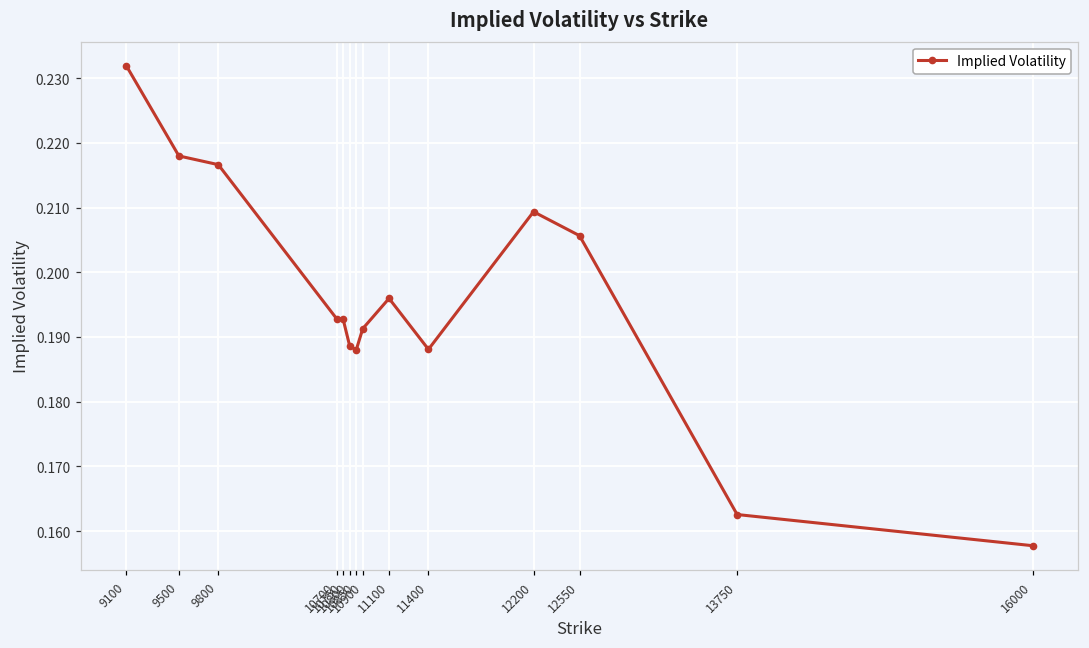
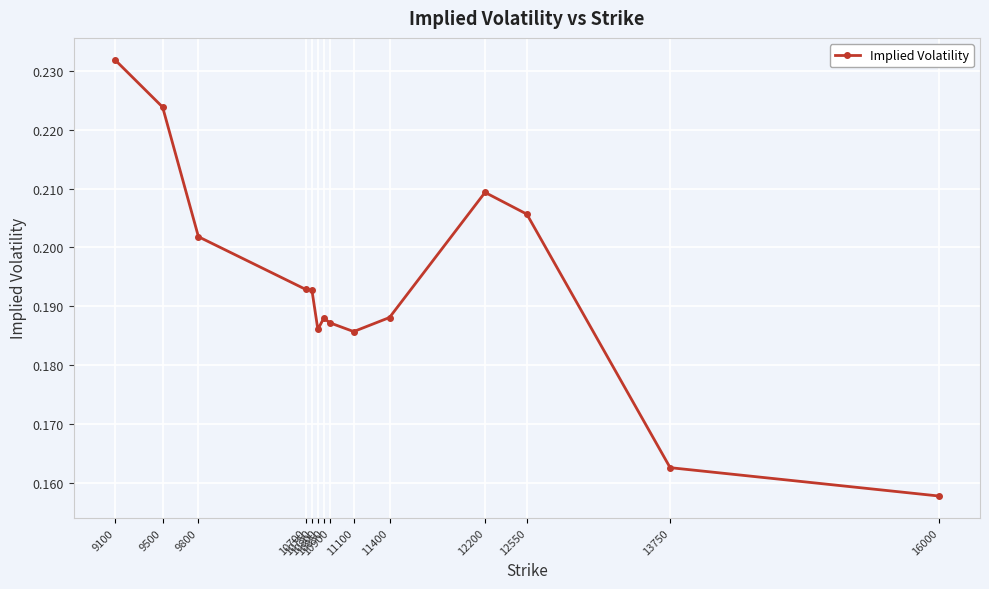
  {
    "9100": 0.232,
-   "9500": 0.218,
-   "9800": 0.217,
+   "9500": 0.224,
+   "9800": 0.202,
    "10700": 0.193,
    "10750": 0.193,
-   "10800": 0.189,
+   "10800": 0.186,
    "10850": 0.188,
-   "10900": 0.191,
-   "11100": 0.196,
+   "10900": 0.187,
+   "11100": 0.186,
    "11400": 0.188,
    "12200": 0.209,
    "12550": 0.206,
    "13750": 0.163,
    "16000": 0.158
  }
